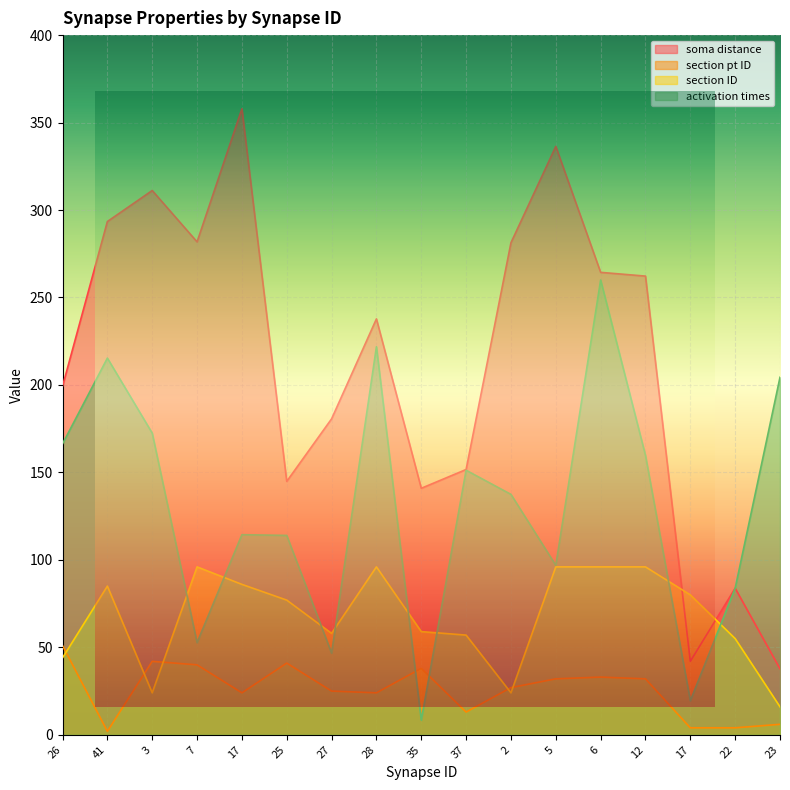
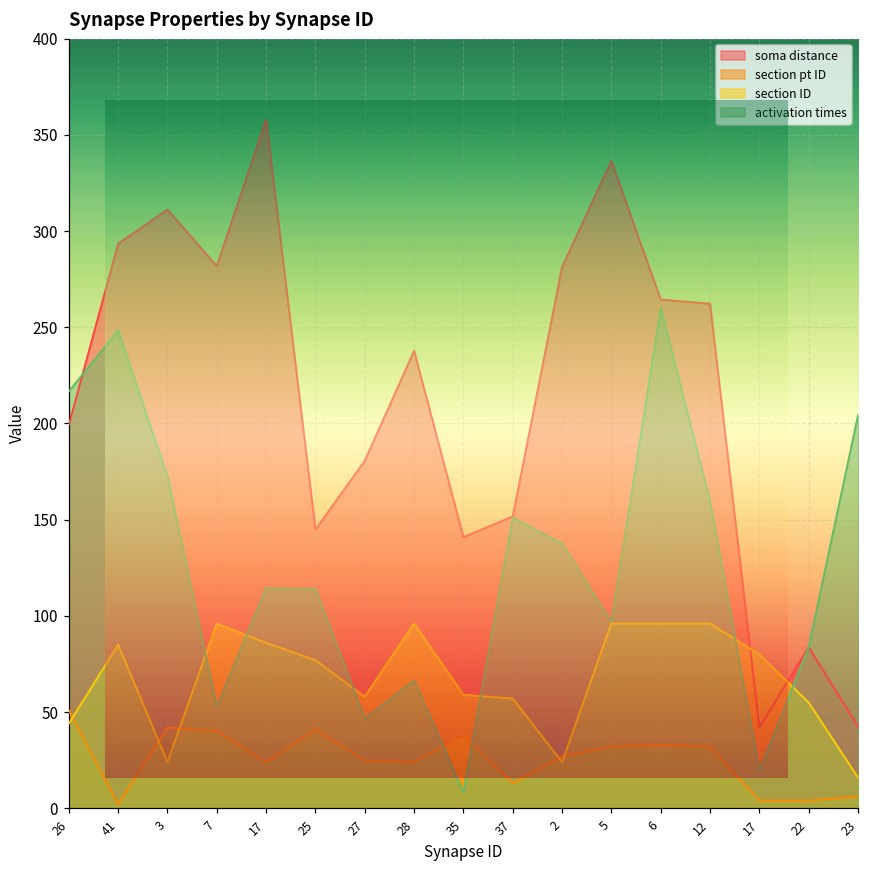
  {
    "Synapse Properties by Synapse ID": {
      "soma distance": {
        "26": 199,
        "41": 293,
        "3": 311,
        "7": 282,
        "25": 145,
        "27": 181,
        "28": 238,
        "35": 141,
        "2": 281,
        "5": 336,
        "6": 264,
        "12": 262,
-       "23": 38
+       "23": 42
      },
      "activation times": {
-       "26": 166,
-       "41": 215,
+       "26": 217,
+       "41": 248,
        "3": 172,
        "7": 53,
        "25": 114,
        "27": 47,
-       "28": 222,
+       "28": 66,
        "35": 8,
        "2": 137,
        "6": 260,
        "12": 160,
        "23": 204
      }
    }
  }
